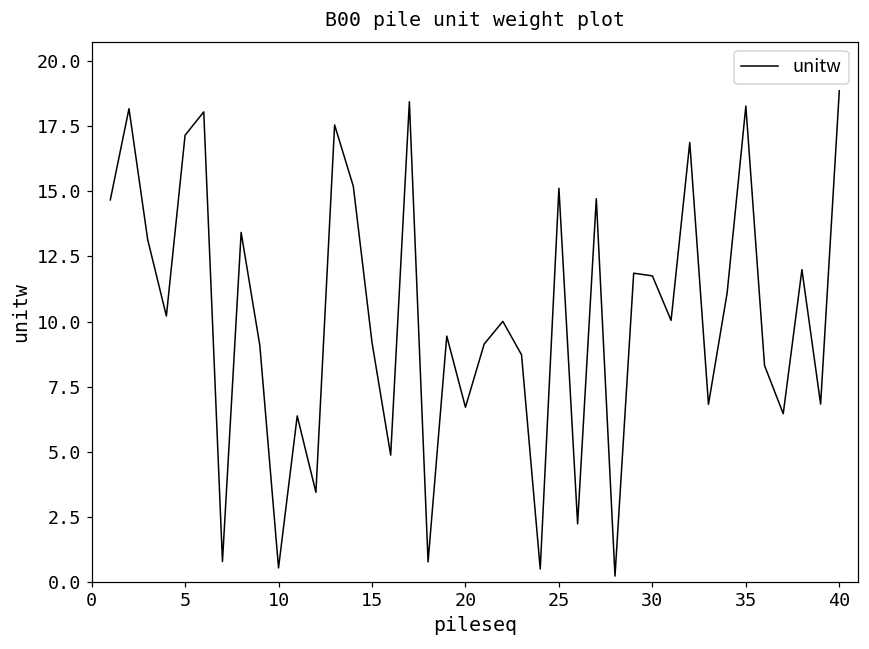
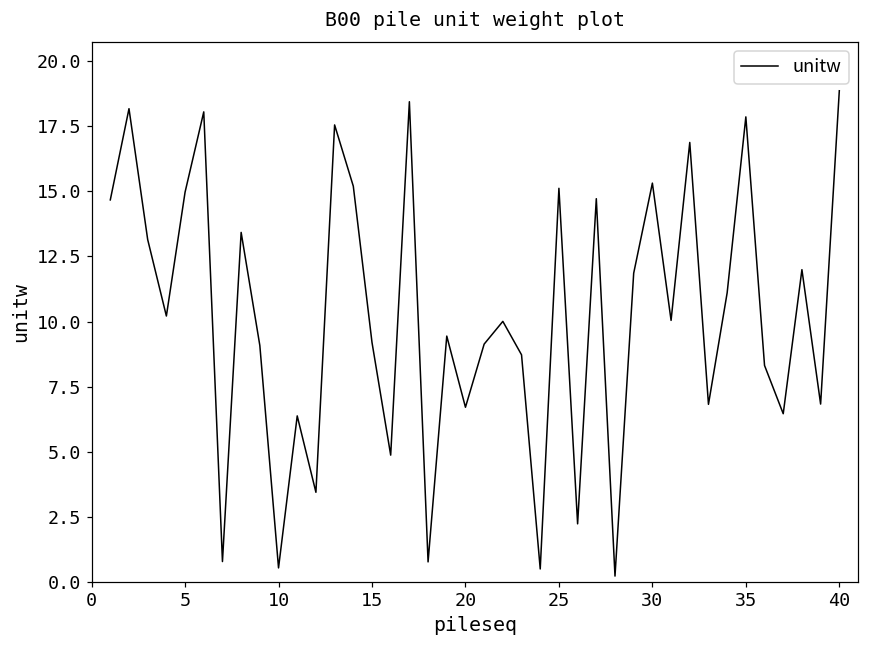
  {
-   "5": 17.2,
+   "5": 15.0,
    "10": 0.5,
    "15": 9.2,
    "20": 6.7,
    "25": 15.1,
-   "30": 11.8,
-   "35": 18.3,
+   "30": 15.3,
+   "35": 17.9,
    "40": 18.9
  }
